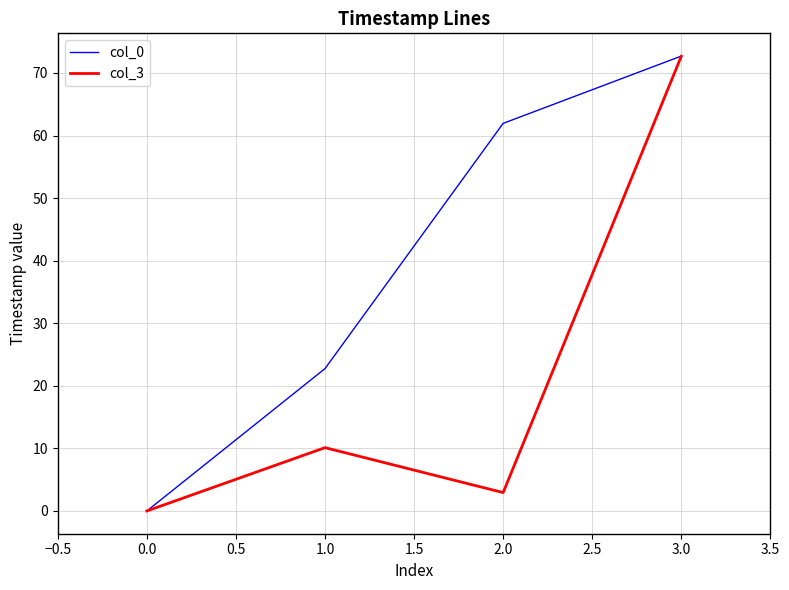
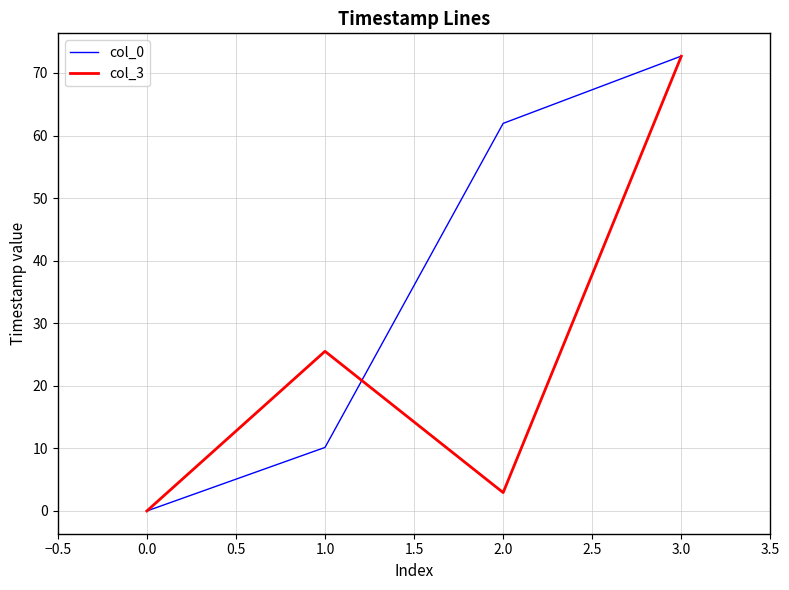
  {
    "col_0": {
-     "1.0": 23,
+     "1.0": 10,
      "2.0": 62
    },
    "col_3": {
-     "1.0": 10,
+     "1.0": 26,
      "2.0": 3
    }
  }
